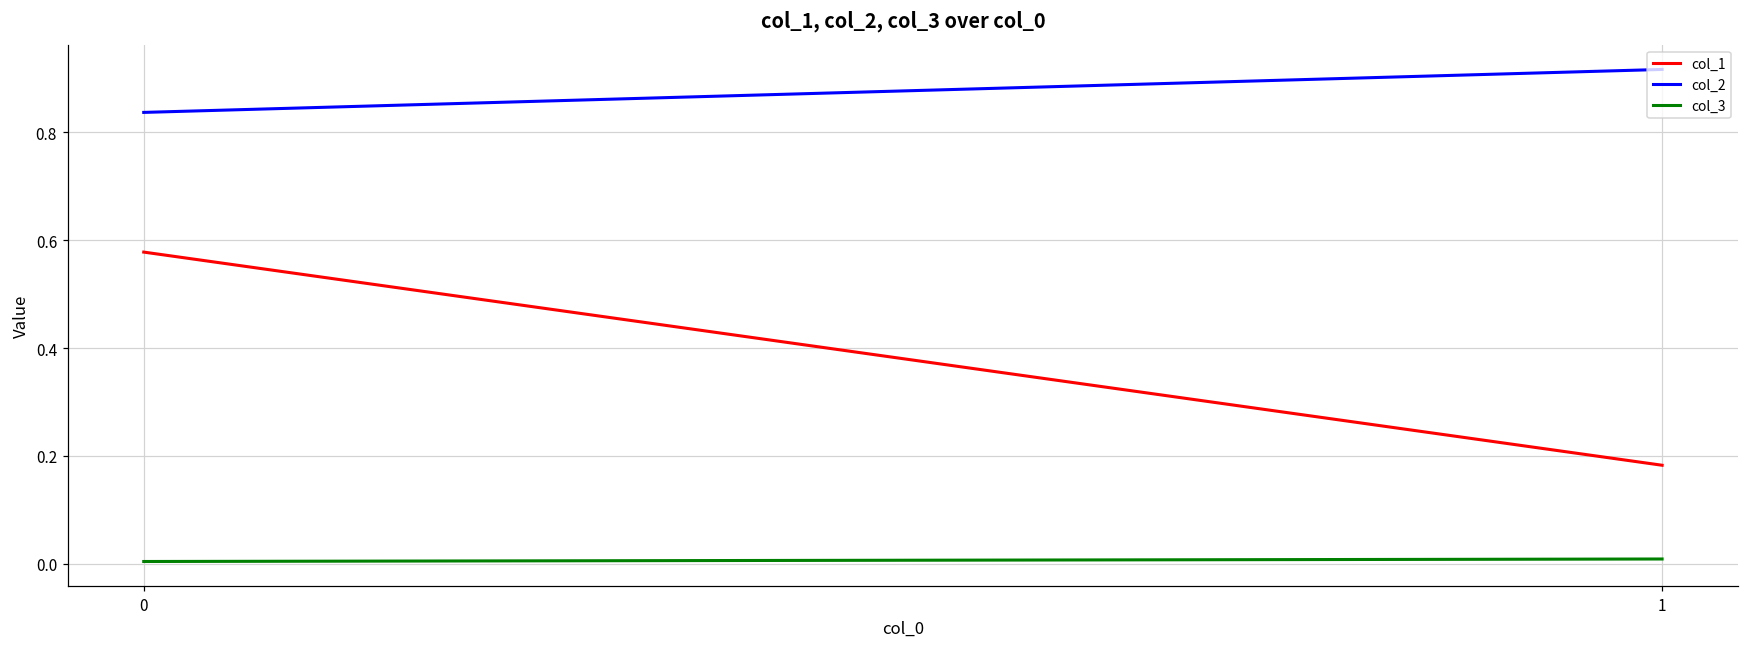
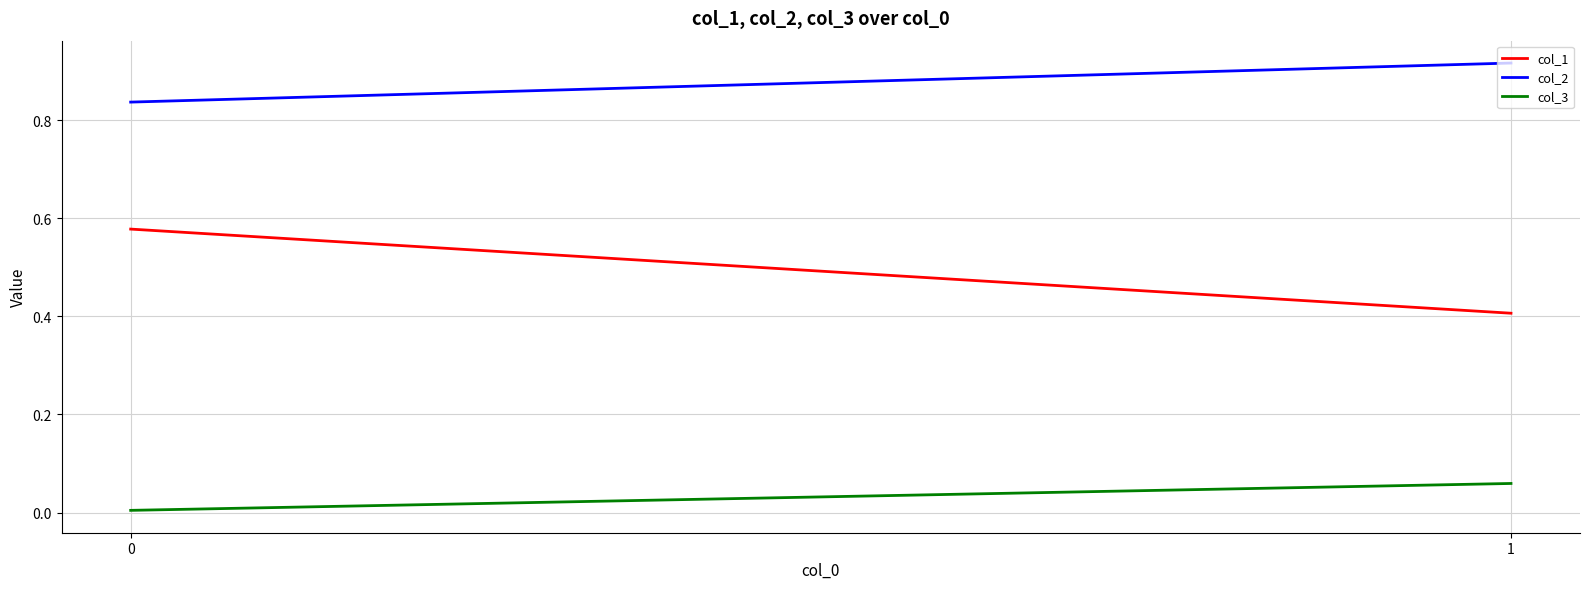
  {
    "col_1": {
      "0": 0.58,
-     "1": 0.18
+     "1": 0.41
    },
    "col_2": {
      "0": 0.84
    },
    "col_3": {
      "0": 0.00,
-     "1": 0.01
+     "1": 0.06
    }
  }
